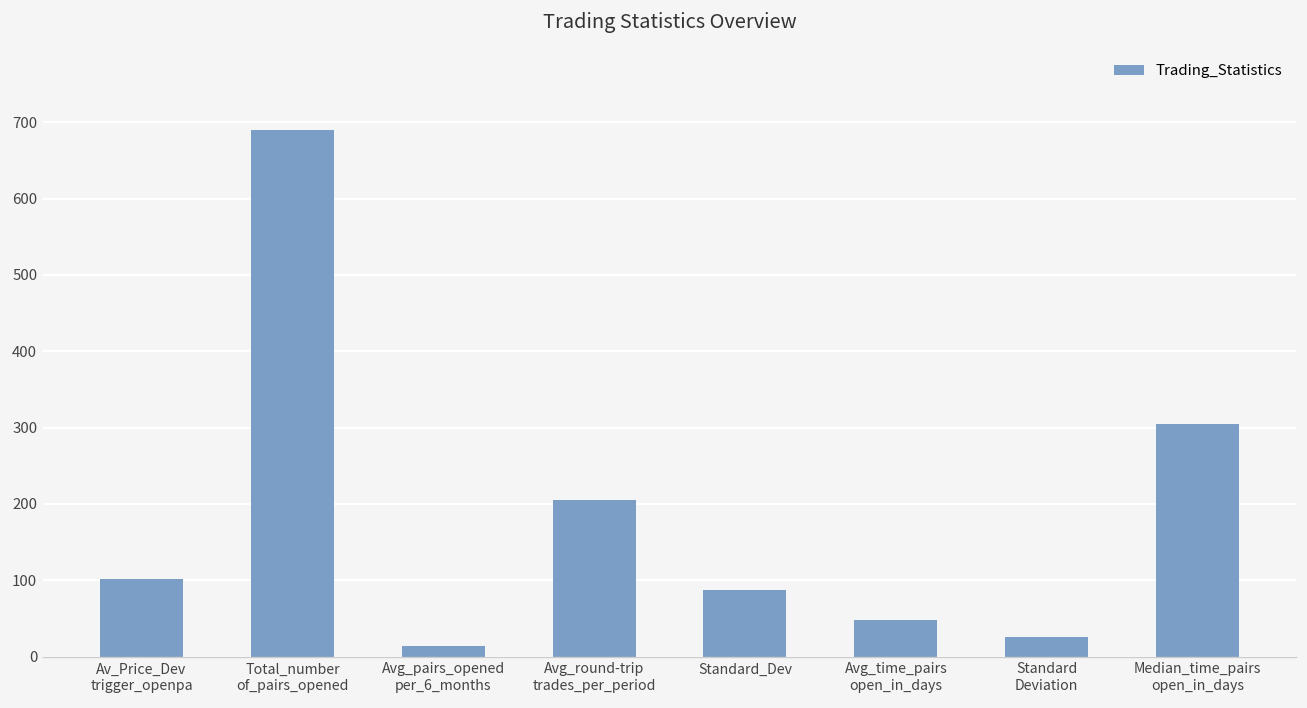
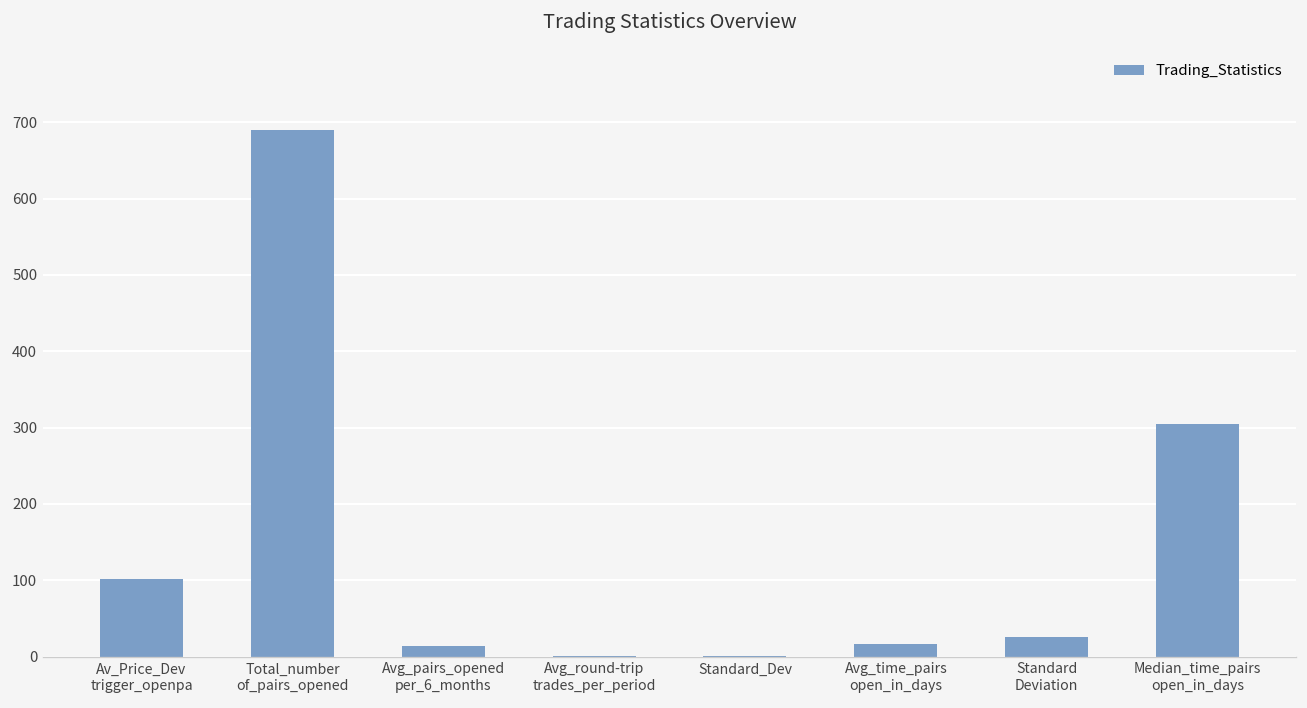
  {
    "Av_Price_Dev trigger_openpa": 100,
    "Total_number of_pairs_opened": 690,
    "Avg_pairs_opened per_6_months": 10,
-   "Avg_round-trip trades_per_period": 210,
-   "Standard_Dev": 90,
-   "Avg_time_pairs open_in_days": 50,
+   "Avg_round-trip trades_per_period": 0,
+   "Standard_Dev": 0,
+   "Avg_time_pairs open_in_days": 20,
    "Standard Deviation": 30,
    "Median_time_pairs open_in_days": 310
  }
